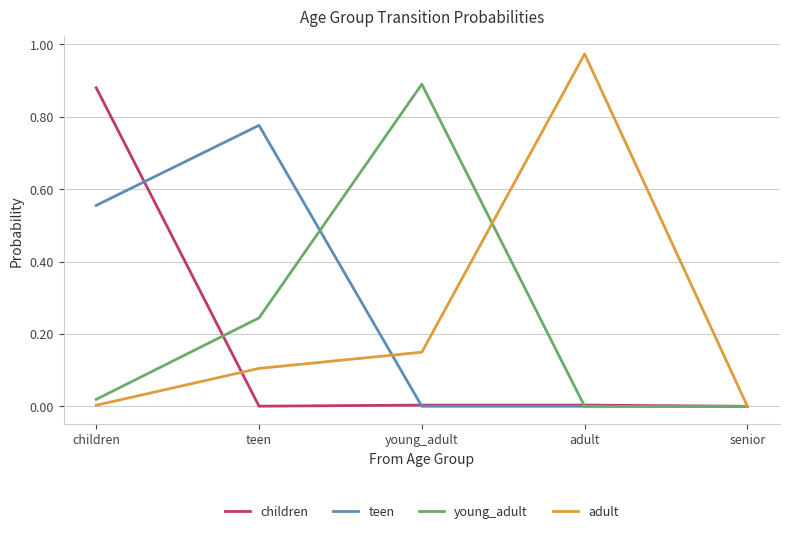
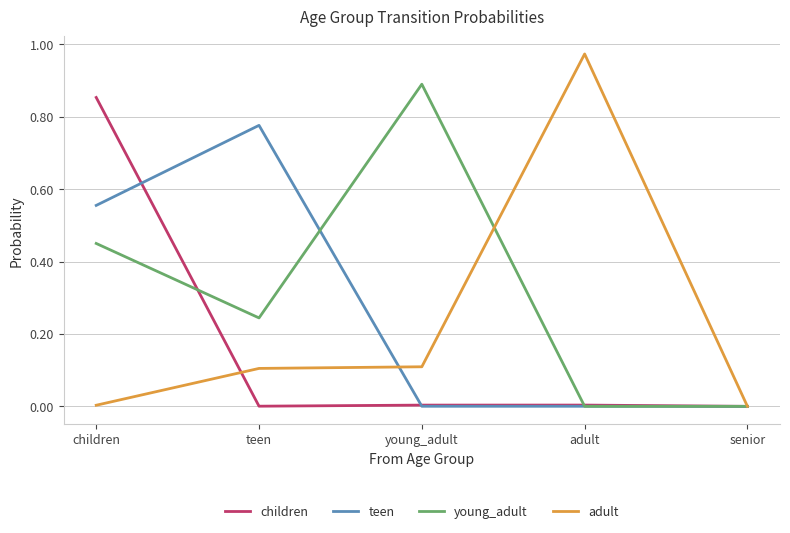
  {
    "children": {
-     "children": 0.88,
+     "children": 0.85,
      "teen": 0.00
    },
    "teen": {
      "children": 0.55,
      "teen": 0.78
    },
    "young_adult": {
-     "children": 0.02,
+     "children": 0.45,
      "teen": 0.24,
      "young_adult": 0.89
    },
    "adult": {
      "children": 0.00,
      "teen": 0.10,
-     "young_adult": 0.15,
+     "young_adult": 0.11,
      "adult": 0.97
    }
  }
